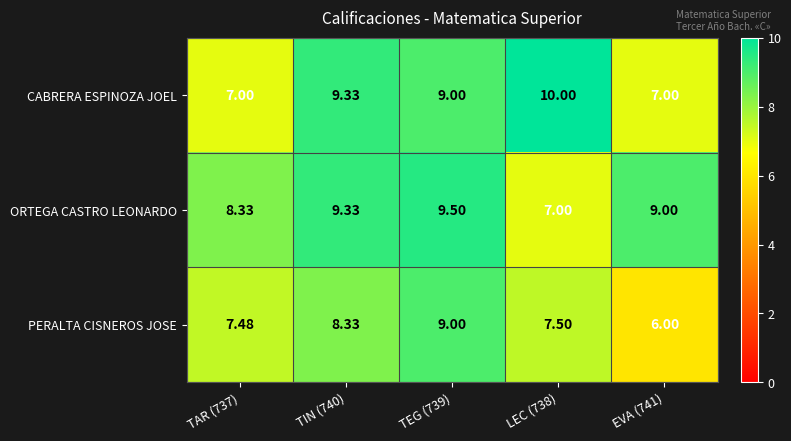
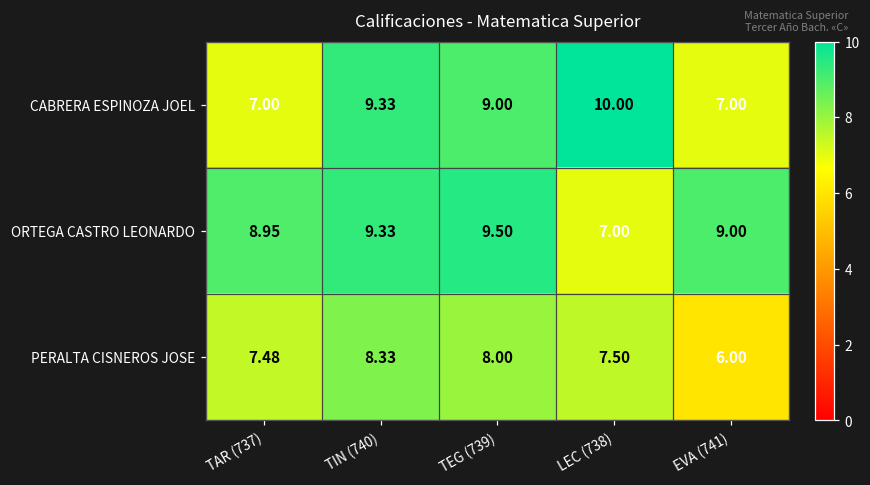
  {
    "CABRERA ESPINOZA JOEL": {
      "TAR (737)": 7.00,
      "TIN (740)": 9.33,
      "TEG (739)": 9.00,
      "LEC (738)": 10.00,
      "EVA (741)": 7.00
    },
    "ORTEGA CASTRO LEONARDO": {
-     "TAR (737)": 8.33,
+     "TAR (737)": 8.95,
      "TIN (740)": 9.33,
      "TEG (739)": 9.50,
      "LEC (738)": 7.00,
      "EVA (741)": 9.00
    },
    "PERALTA CISNEROS JOSE": {
      "TAR (737)": 7.48,
      "TIN (740)": 8.33,
-     "TEG (739)": 9.00,
+     "TEG (739)": 8.00,
      "LEC (738)": 7.50,
      "EVA (741)": 6.00
    }
  }
